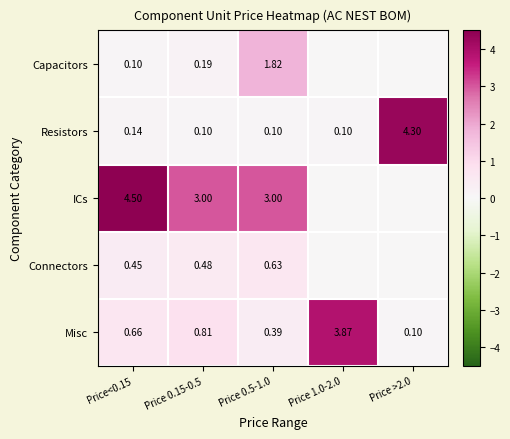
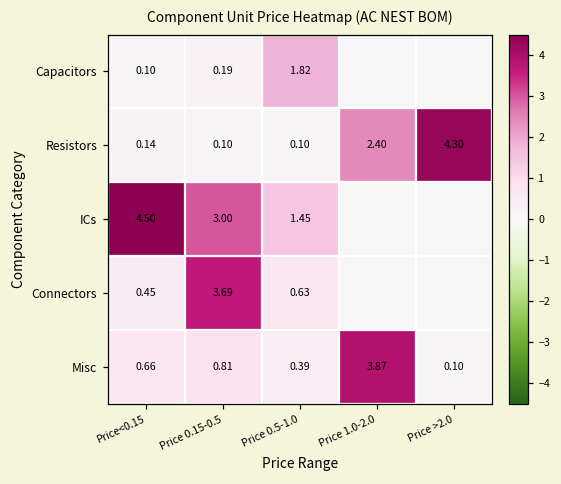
  {
    "Capacitors": {
      "Price<0.15": 0.10,
      "Price 0.15-0.5": 0.19,
      "Price 0.5-1.0": 1.82
    },
    "Resistors": {
      "Price<0.15": 0.14,
      "Price 0.15-0.5": 0.10,
      "Price 0.5-1.0": 0.10,
-     "Price 1.0-2.0": 0.10,
+     "Price 1.0-2.0": 2.40,
      "Price >2.0": 4.30
    },
    "ICs": {
      "Price<0.15": 4.50,
      "Price 0.15-0.5": 3.00,
-     "Price 0.5-1.0": 3.00
+     "Price 0.5-1.0": 1.45
    },
    "Connectors": {
      "Price<0.15": 0.45,
-     "Price 0.15-0.5": 0.48,
+     "Price 0.15-0.5": 3.69,
      "Price 0.5-1.0": 0.63
    },
    "Misc": {
      "Price<0.15": 0.66,
      "Price 0.15-0.5": 0.81,
      "Price 0.5-1.0": 0.39,
      "Price 1.0-2.0": 3.87,
      "Price >2.0": 0.10
    }
  }
